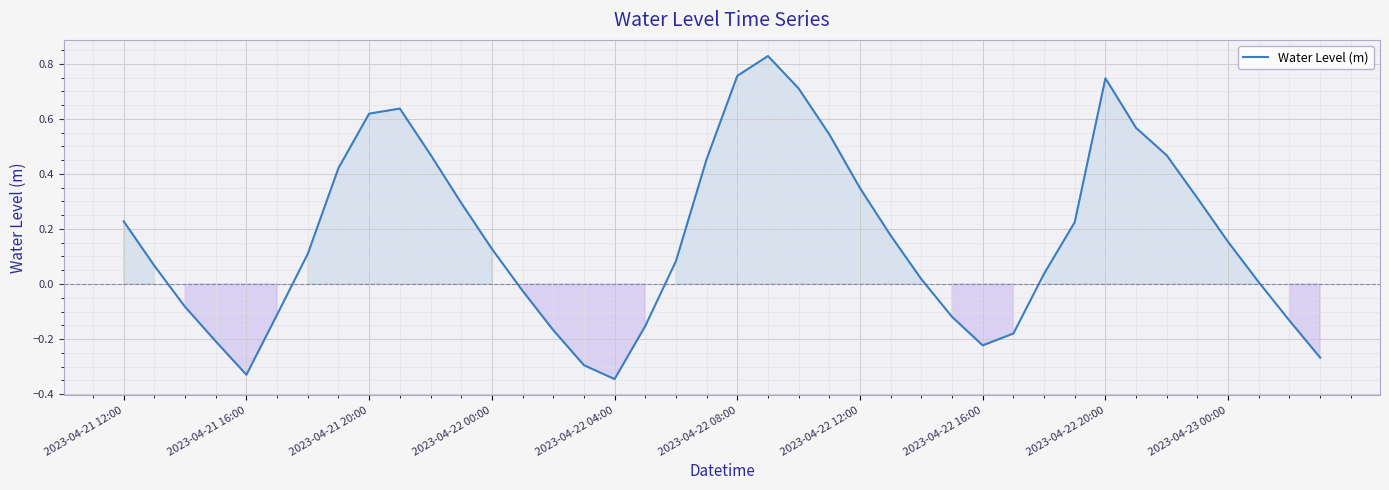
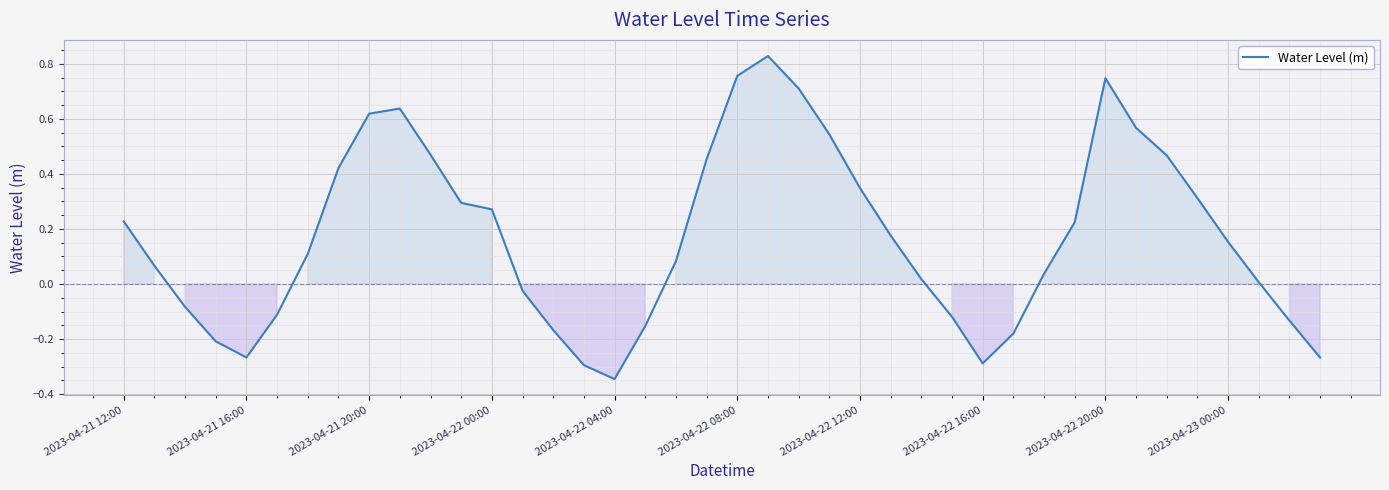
  {
    "2023-04-21 12:00": 0.23,
-   "2023-04-21 16:00": -0.33,
+   "2023-04-21 16:00": -0.27,
    "2023-04-21 20:00": 0.62,
-   "2023-04-22 00:00": 0.13,
+   "2023-04-22 00:00": 0.27,
    "2023-04-22 04:00": -0.35,
    "2023-04-22 08:00": 0.76,
    "2023-04-22 12:00": 0.35,
-   "2023-04-22 16:00": -0.22,
+   "2023-04-22 16:00": -0.29,
    "2023-04-22 20:00": 0.75,
    "2023-04-23 00:00": 0.15
  }
